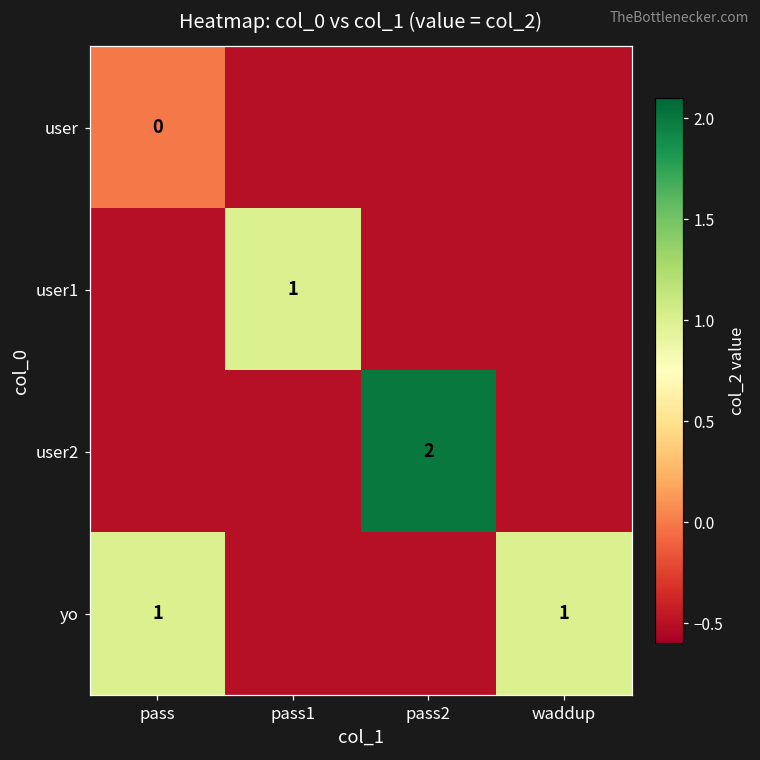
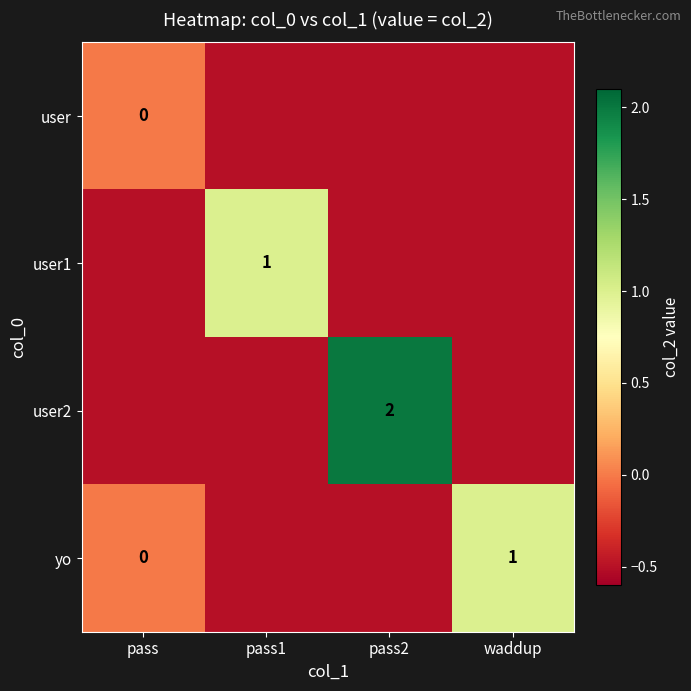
  {
    "user": {
      "pass": 0
    },
    "user1": {
      "pass1": 1
    },
    "user2": {
      "pass2": 2
    },
    "yo": {
-     "pass": 1,
+     "pass": 0,
      "waddup": 1
    }
  }
